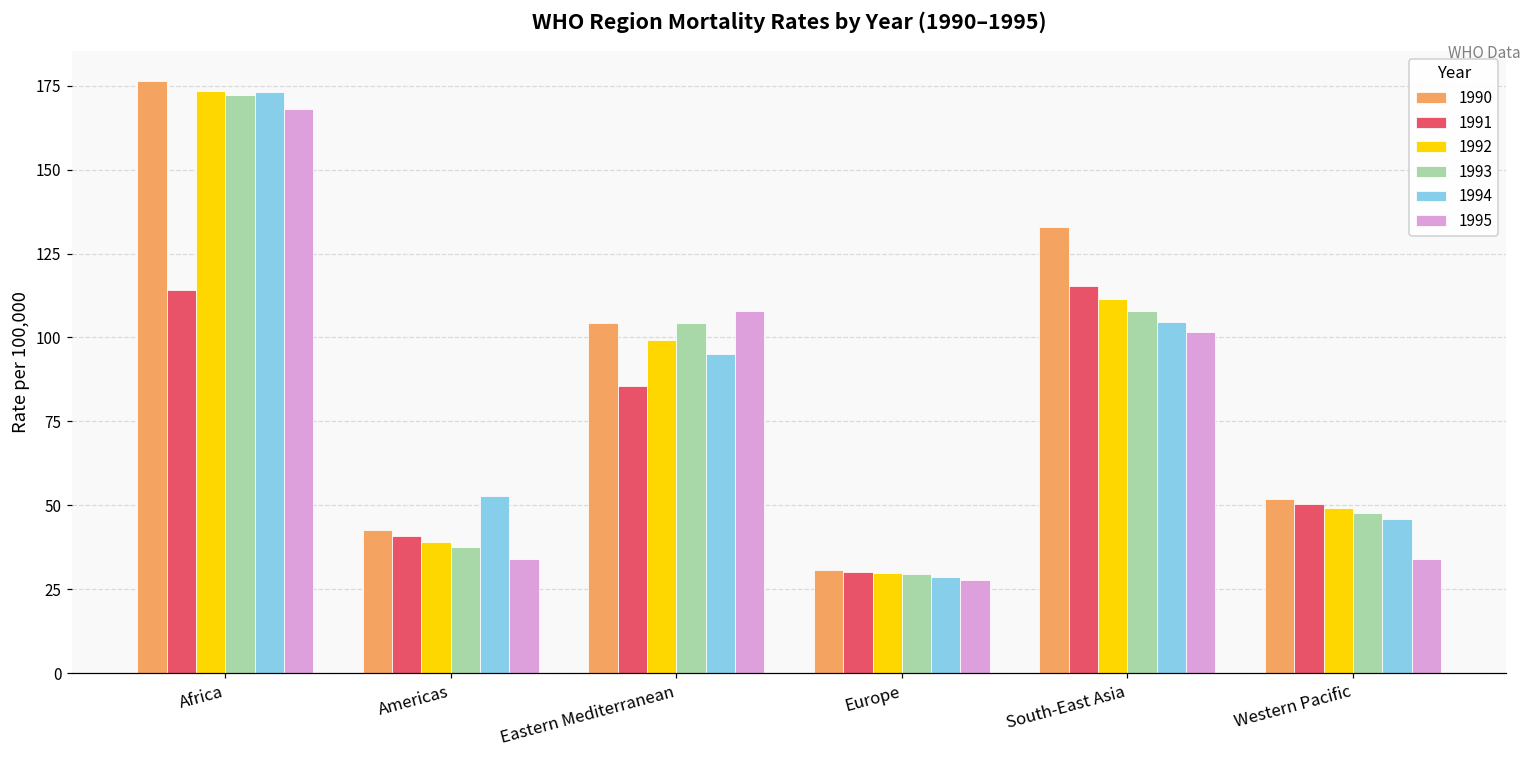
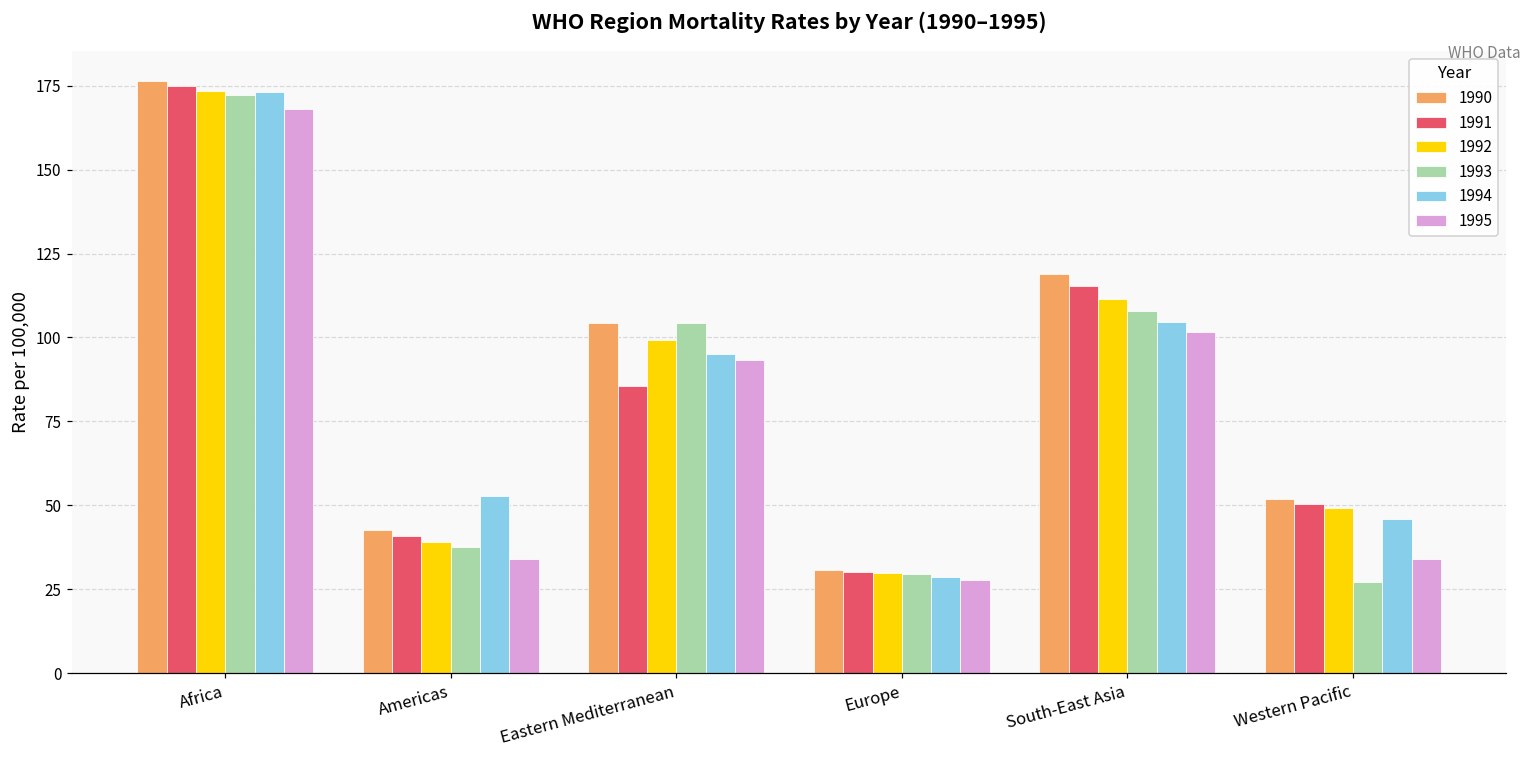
  {
    "1990": {
      "Africa": 176,
      "Americas": 43,
      "Eastern Mediterranean": 104,
      "Europe": 31,
-     "South-East Asia": 133,
+     "South-East Asia": 119,
      "Western Pacific": 52
    },
    "1991": {
-     "Africa": 114,
+     "Africa": 175,
      "Americas": 41,
      "Eastern Mediterranean": 86,
      "Europe": 30,
      "South-East Asia": 115,
      "Western Pacific": 51
    },
    "1992": {
      "Africa": 174,
      "Americas": 39,
      "Eastern Mediterranean": 99,
      "Europe": 30,
      "South-East Asia": 112,
      "Western Pacific": 49
    },
    "1993": {
      "Africa": 172,
      "Americas": 37,
      "Eastern Mediterranean": 104,
      "Europe": 29,
      "South-East Asia": 108,
-     "Western Pacific": 48
+     "Western Pacific": 27
    },
    "1994": {
      "Africa": 173,
      "Americas": 53,
      "Eastern Mediterranean": 95,
      "Europe": 29,
      "South-East Asia": 105,
      "Western Pacific": 46
    },
    "1995": {
      "Africa": 168,
      "Americas": 34,
-     "Eastern Mediterranean": 108,
+     "Eastern Mediterranean": 93,
      "Europe": 28,
      "South-East Asia": 102,
      "Western Pacific": 34
    }
  }
